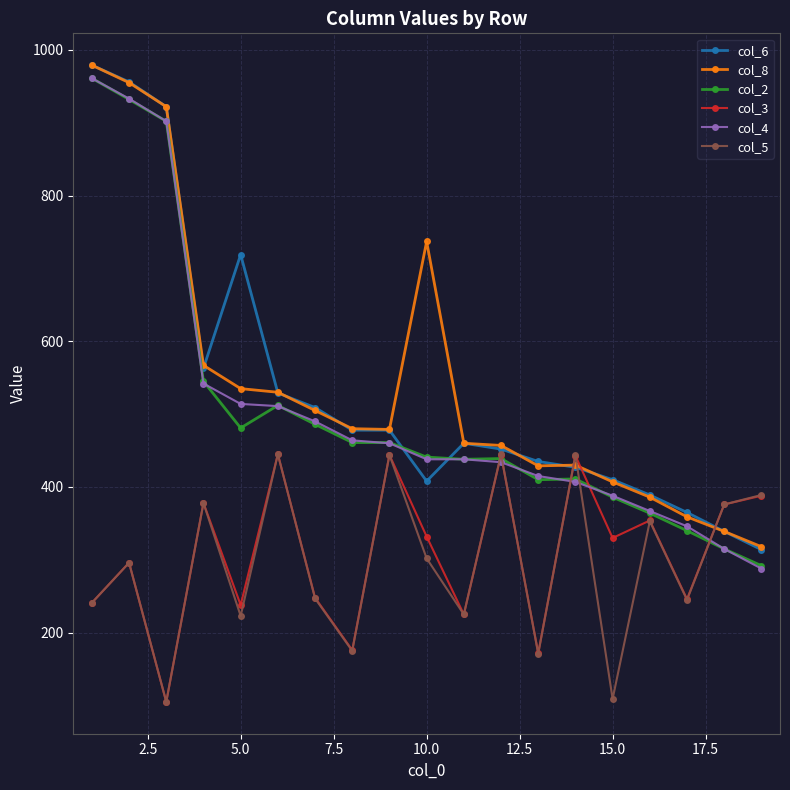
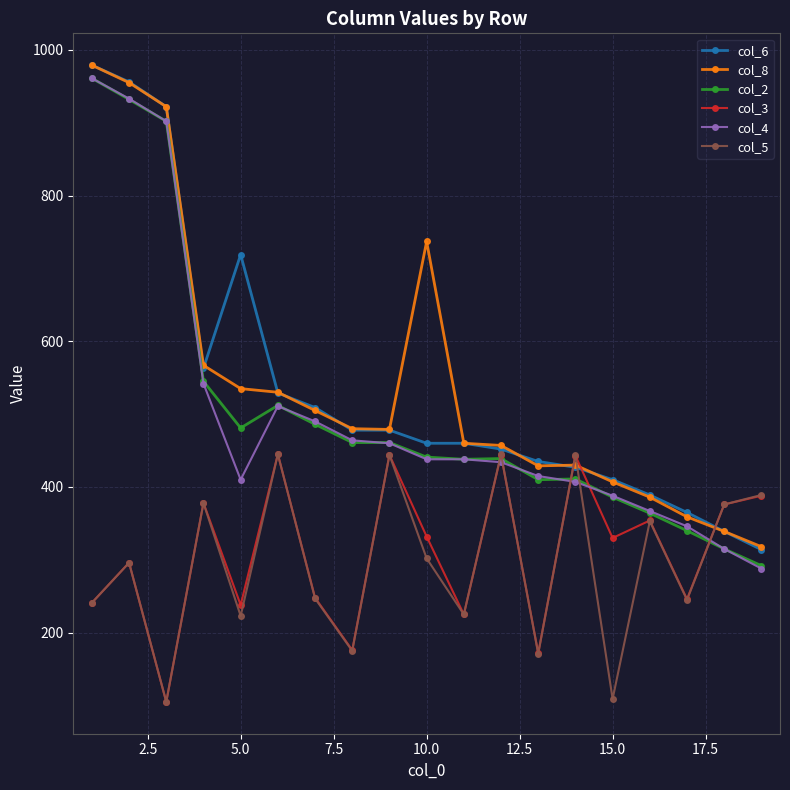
  {
    "col_6": {
      "5.0": 720,
-     "10.0": 410
+     "10.0": 460
    },
    "col_8": {
      "5.0": 540,
      "10.0": 740
    },
    "col_2": {
      "5.0": 480
    },
    "col_3": {
      "5.0": 240,
      "10.0": 330,
      "15.0": 330
    },
    "col_4": {
-     "5.0": 510
+     "5.0": 410
    },
    "col_5": {
      "5.0": 220,
      "10.0": 300,
      "15.0": 110
    }
  }
